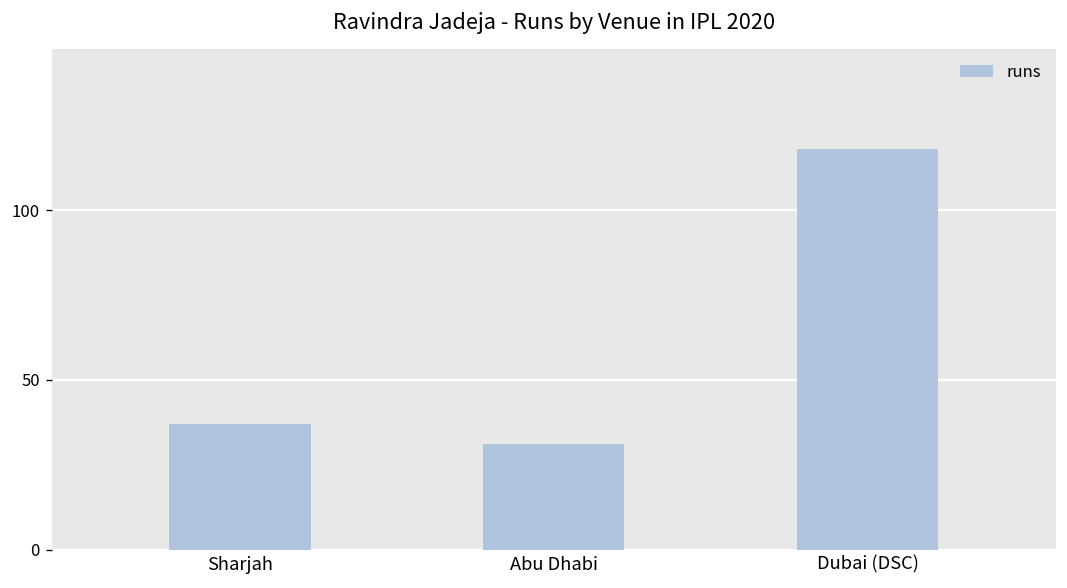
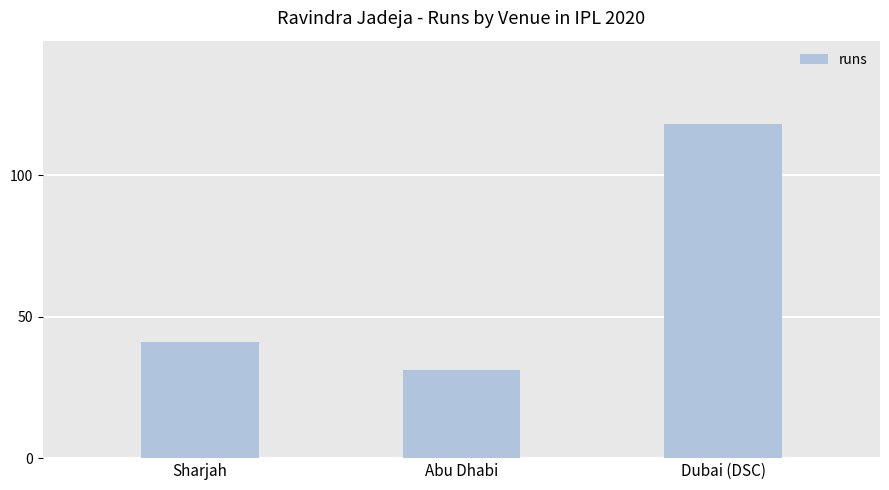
  {
-   "Sharjah": 37,
+   "Sharjah": 41,
    "Abu Dhabi": 31,
    "Dubai (DSC)": 118
  }
